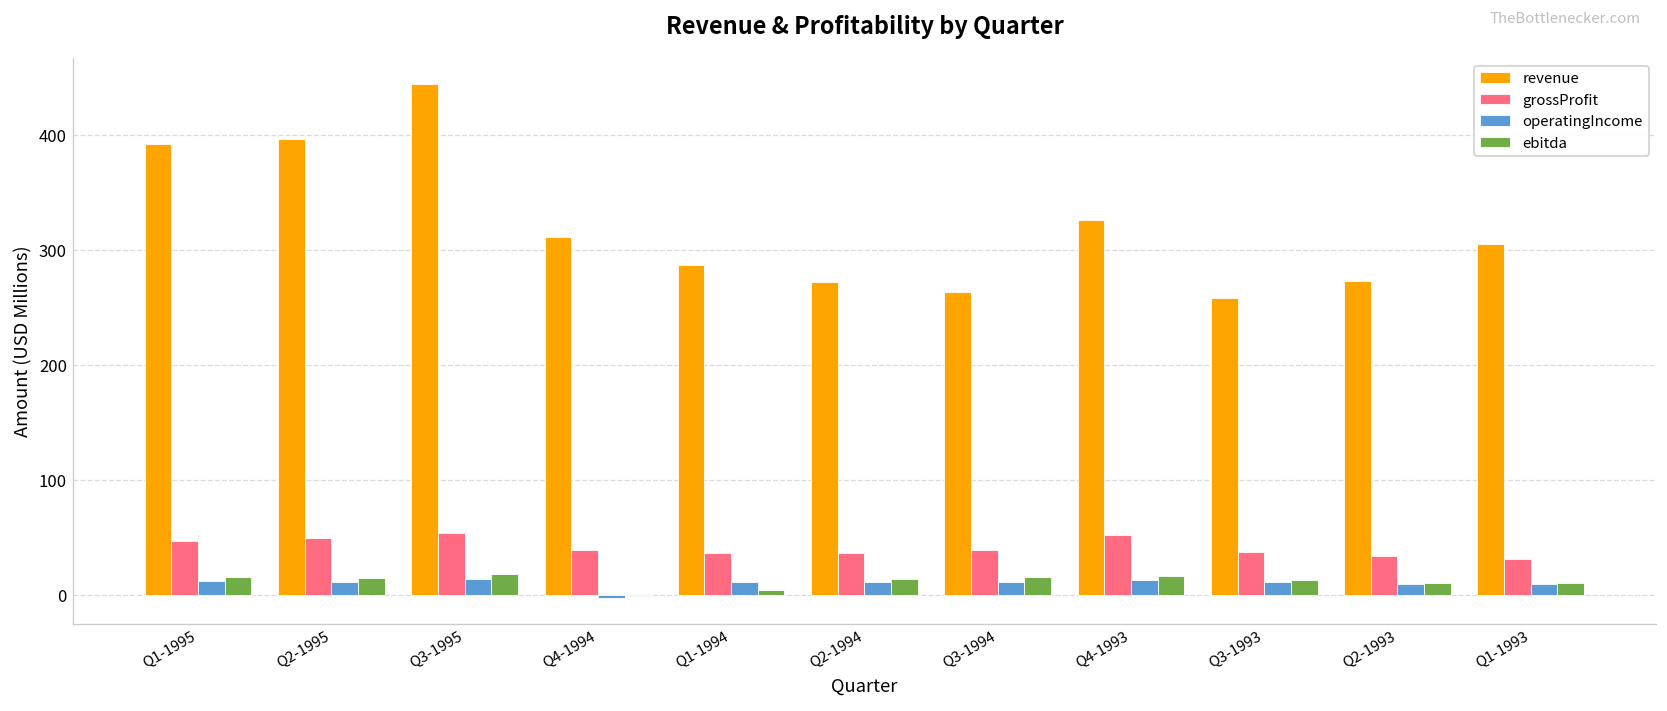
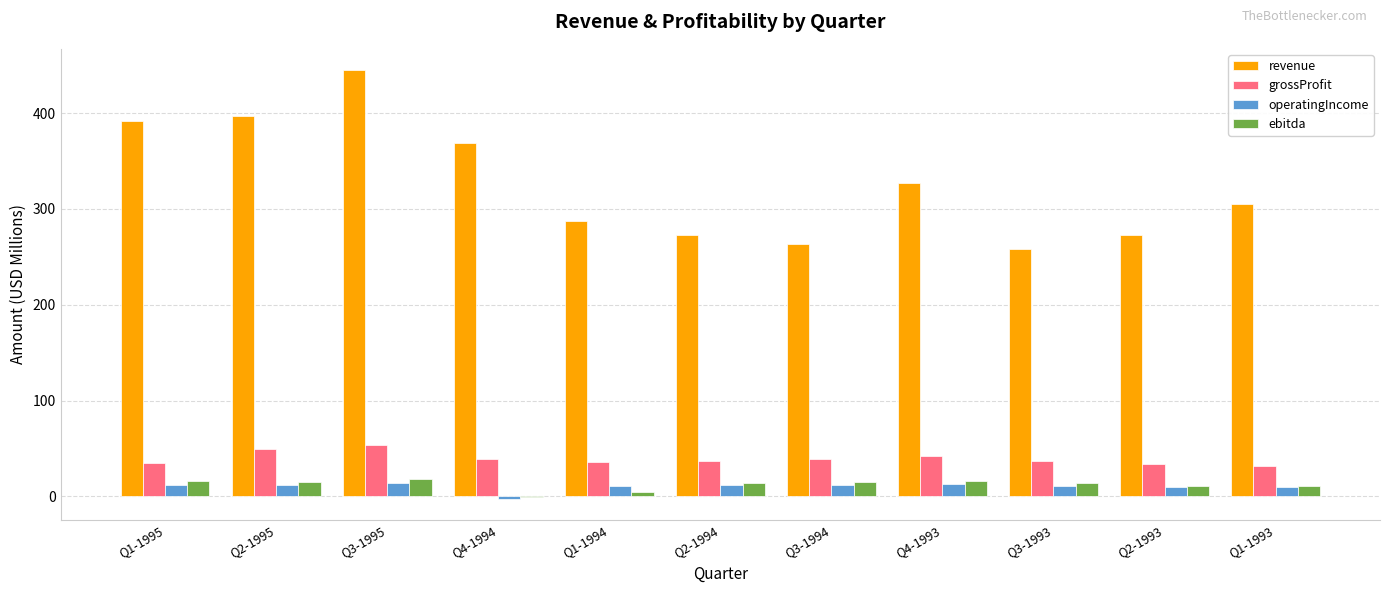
  {
    "revenue": {
      "Q1-1995": 390,
      "Q2-1995": 400,
      "Q3-1995": 440,
-     "Q4-1994": 310,
+     "Q4-1994": 370,
      "Q1-1994": 290,
      "Q2-1994": 270,
      "Q3-1994": 260,
      "Q4-1993": 330,
      "Q3-1993": 260,
      "Q2-1993": 270,
      "Q1-1993": 300
    },
    "grossProfit": {
-     "Q1-1995": 50,
+     "Q1-1995": 40,
      "Q2-1995": 50,
      "Q3-1995": 50,
      "Q4-1994": 40,
      "Q1-1994": 40,
      "Q2-1994": 40,
      "Q3-1994": 40,
-     "Q4-1993": 50,
+     "Q4-1993": 40,
      "Q3-1993": 40,
      "Q2-1993": 30,
      "Q1-1993": 30
    },
    "operatingIncome": {
      "Q1-1995": 10,
      "Q2-1995": 10,
      "Q3-1995": 10,
      "Q1-1994": 10,
      "Q2-1994": 10,
      "Q3-1994": 10,
      "Q4-1993": 10,
      "Q3-1993": 10,
      "Q2-1993": 10,
      "Q1-1993": 10
    },
    "ebitda": {
      "Q1-1995": 20,
      "Q2-1995": 20,
      "Q3-1995": 20,
      "Q1-1994": 0,
      "Q2-1994": 10,
      "Q3-1994": 20,
      "Q4-1993": 20,
      "Q3-1993": 10,
      "Q2-1993": 10,
      "Q1-1993": 10
    }
  }
